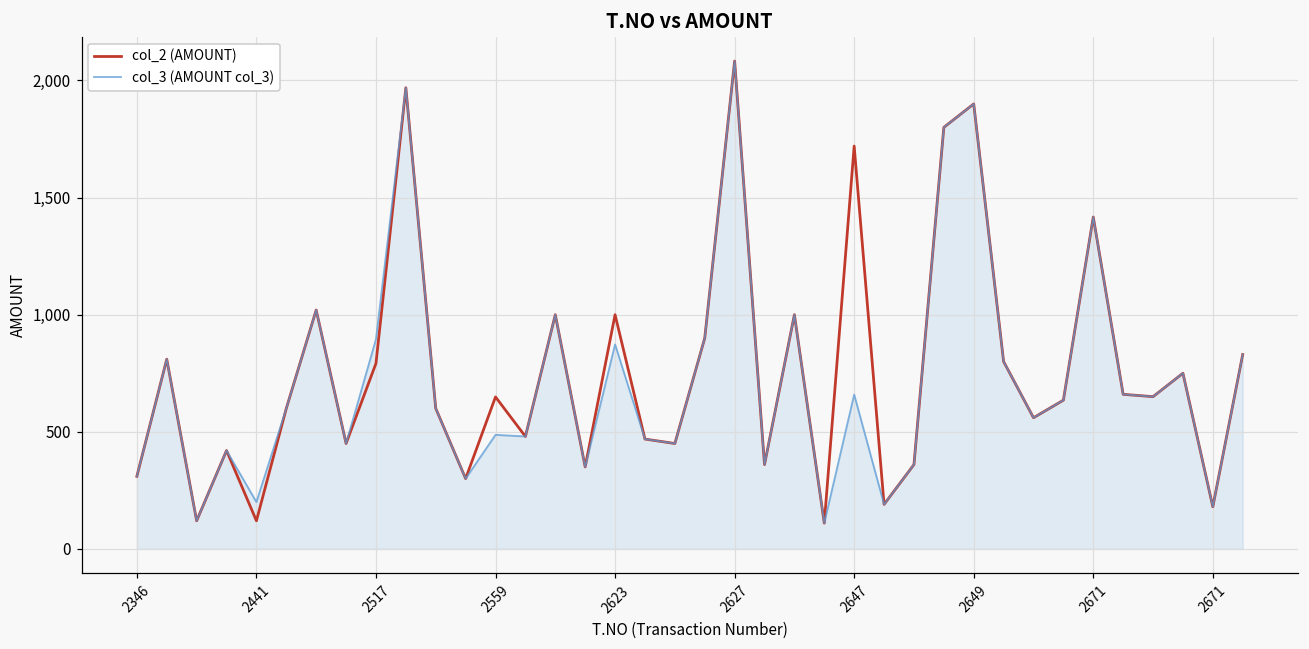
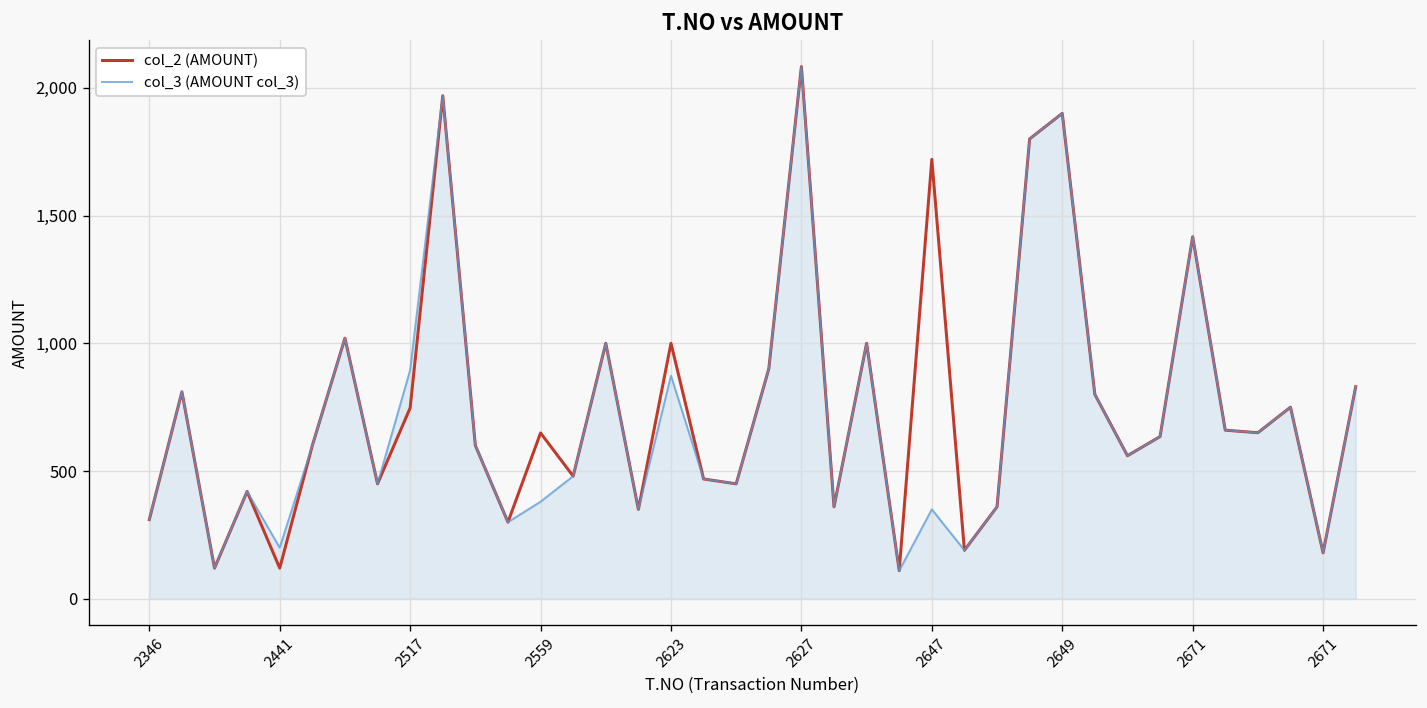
  {
    "col_2 (AMOUNT)": {
      "2441": "120",
-     "2517": "790",
+     "2517": "750",
      "2559": "650",
      "2623": "1,000",
      "2647": "1,720"
    },
    "col_3 (AMOUNT col_3)": {
      "2441": "200",
      "2517": "900",
-     "2559": "490",
+     "2559": "380",
      "2623": "870",
-     "2647": "660"
+     "2647": "350"
    }
  }
